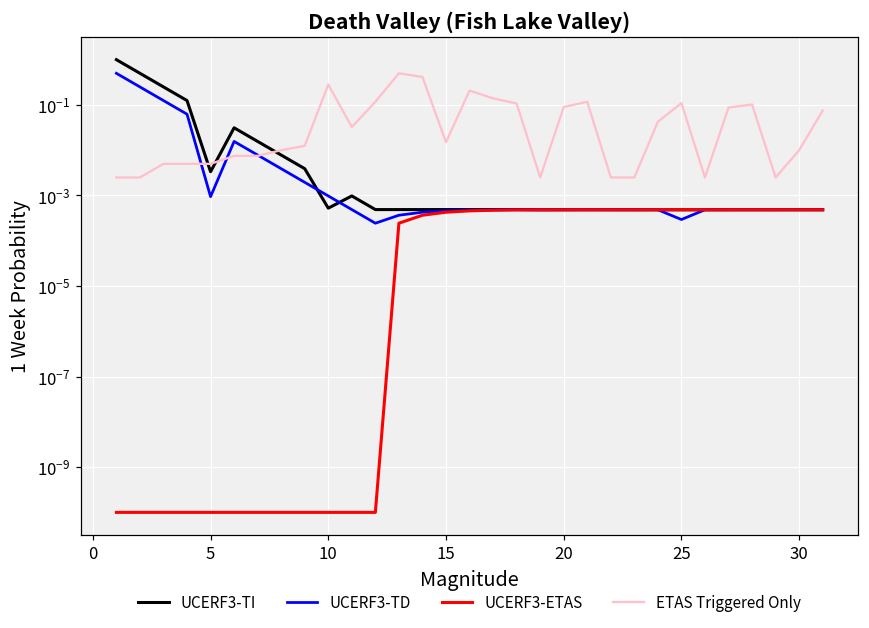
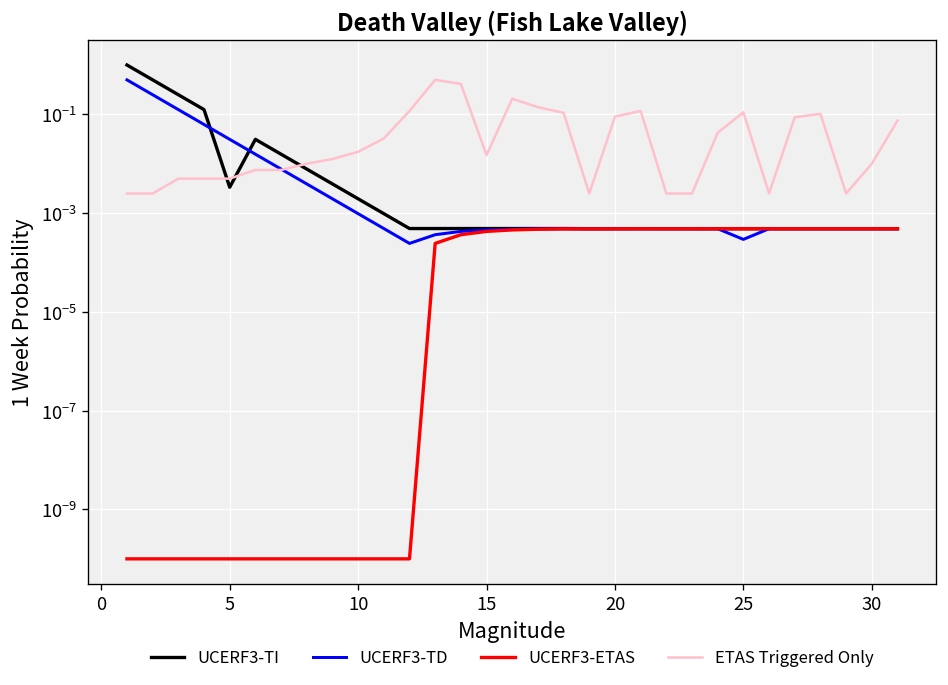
  {
    "UCERF3-TI": {
      "5": 0.003,
-     "10": 0.0005
+     "10": 0.002
    },
    "UCERF3-TD": {
-     "5": 0.0009,
+     "5": 0.03,
      "10": 0.0010,
      "25": 0.0003
    },
    "UCERF3-ETAS": {
      "5": 0.00000000010,
      "10": 0.00000000010
    },
    "ETAS Triggered Only": {
      "5": 0.005,
-     "10": 0.3,
+     "10": 0.018,
      "15": 0.015,
      "20": 0.09,
      "25": 0.11,
      "30": 0.010
    }
  }
